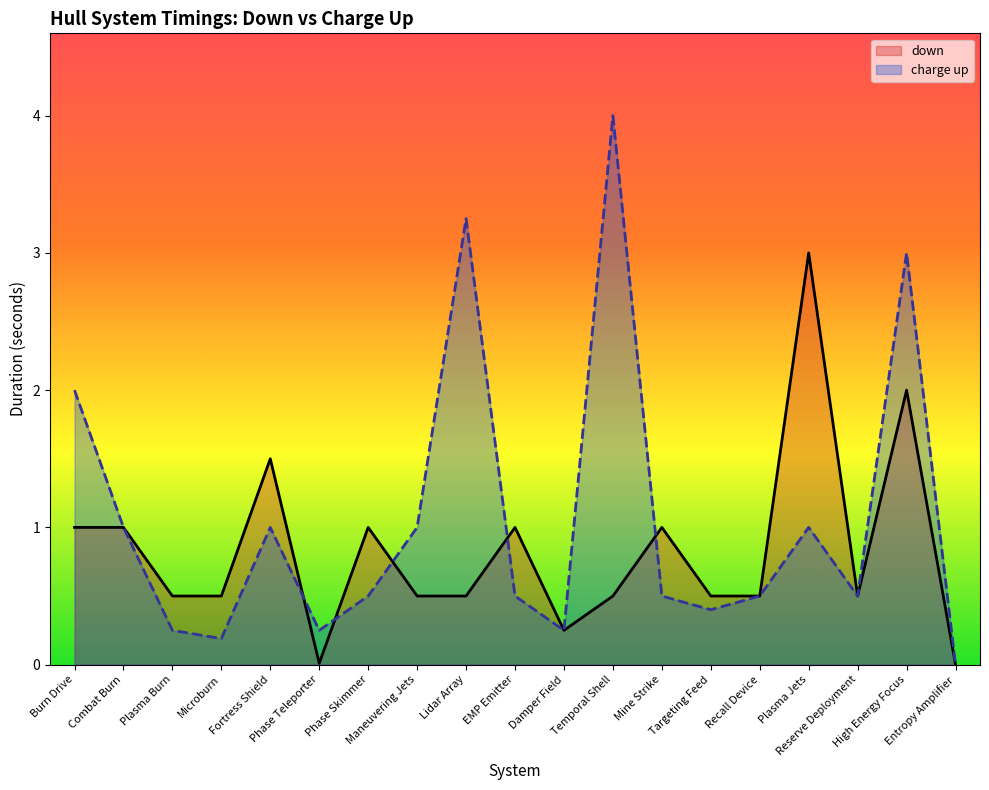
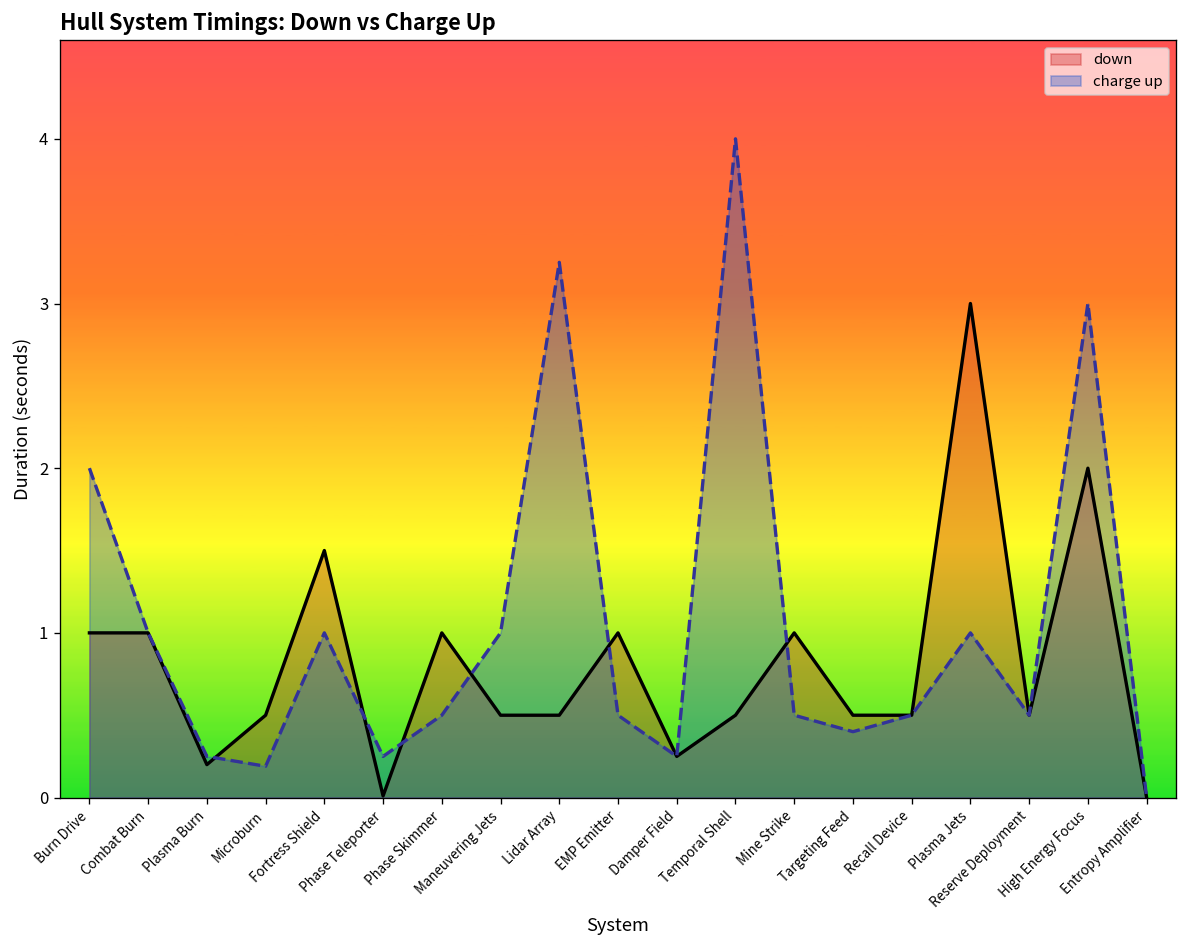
  {
    "down": {
      "Burn Drive": 1.0,
-     "Plasma Burn": 0.5,
+     "Plasma Burn": 0.2,
      "Microburn": 0.5,
      "Fortress Shield": 1.5,
      "Phase Teleporter": 0.0,
      "Phase Skimmer": 1.0,
      "Maneuvering Jets": 0.5,
      "Lidar Array": 0.5,
      "EMP Emitter": 1.0,
      "Temporal Shell": 0.5,
      "Mine Strike": 1.0,
      "Targeting Feed": 0.5,
      "Plasma Jets": 3.0,
      "High Energy Focus": 2.0
    },
    "charge up": {
      "Burn Drive": 2.0,
      "Plasma Burn": 0.25,
      "Microburn": 0.2,
      "Fortress Shield": 1.0,
      "Phase Teleporter": 0.25,
      "Phase Skimmer": 0.5,
      "Maneuvering Jets": 1.0,
      "Lidar Array": 3.25,
      "EMP Emitter": 0.5,
      "Temporal Shell": 4.0,
      "Mine Strike": 0.5,
      "Targeting Feed": 0.4,
      "Plasma Jets": 1.0,
      "High Energy Focus": 3.0
    }
  }
